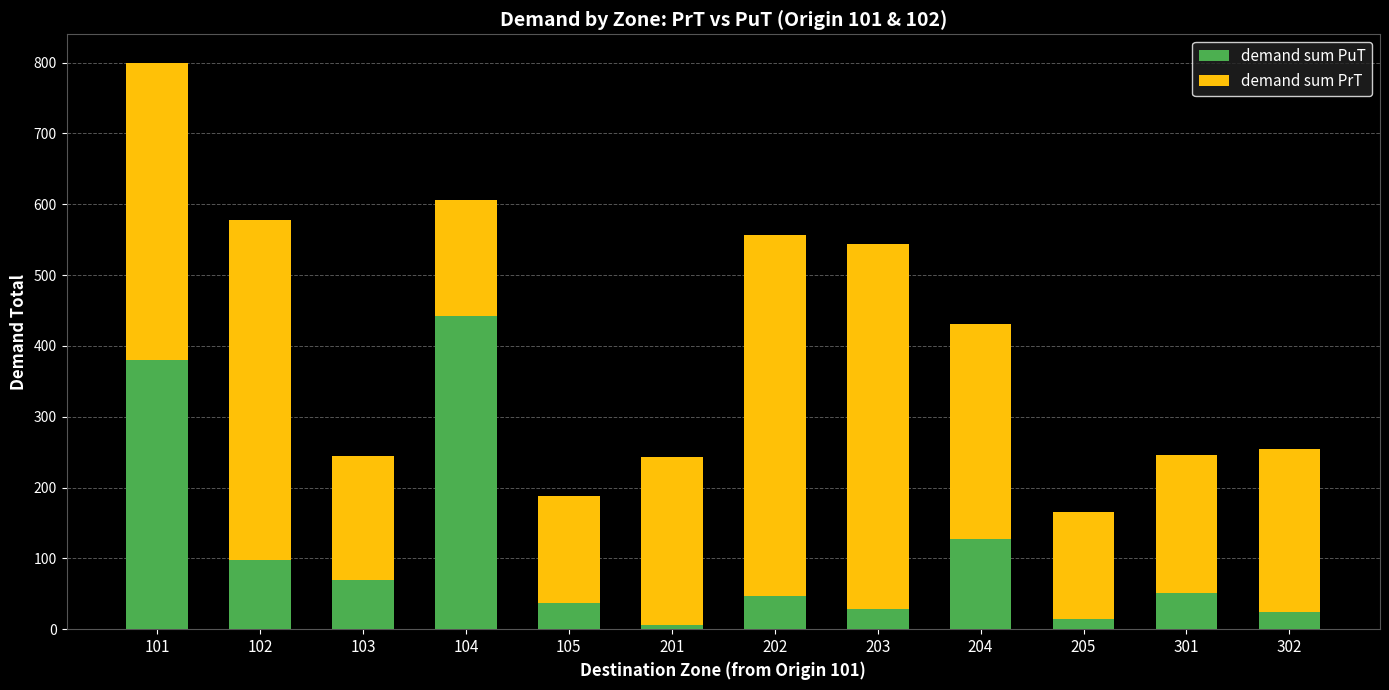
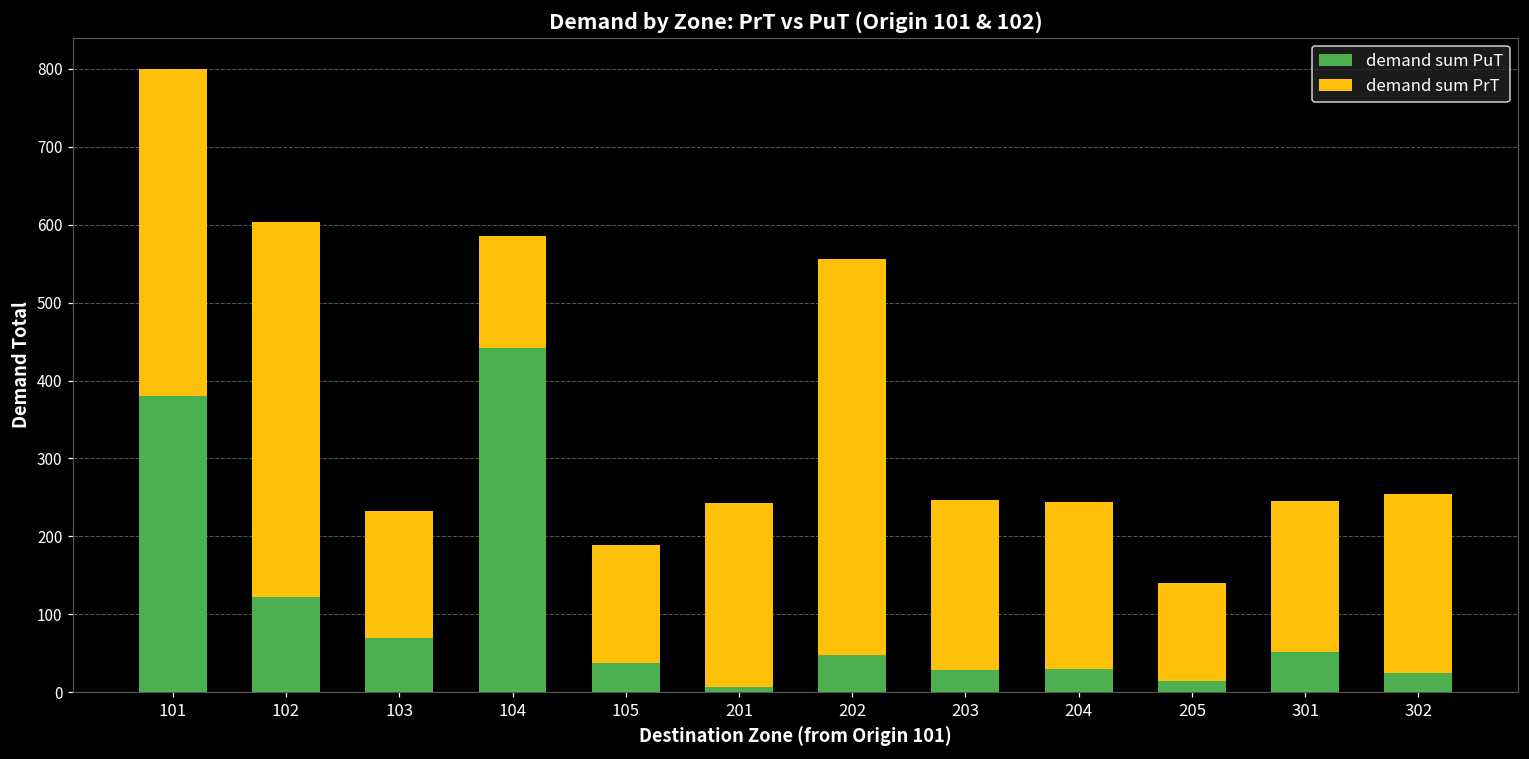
  {
    "demand sum PuT": {
      "101": 380,
-     "102": 100,
+     "102": 120,
      "103": 70,
      "104": 440,
      "105": 40,
      "201": 10,
      "202": 50,
      "203": 30,
-     "204": 130,
+     "204": 30,
      "205": 10,
      "301": 50,
      "302": 20
    },
    "demand sum PrT": {
      "101": 420,
      "102": 480,
-     "103": 180,
-     "104": 160,
+     "103": 160,
+     "104": 140,
      "105": 150,
      "201": 240,
      "202": 510,
-     "203": 520,
-     "204": 300,
-     "205": 150,
+     "203": 220,
+     "204": 210,
+     "205": 130,
      "301": 190,
      "302": 230
    }
  }
